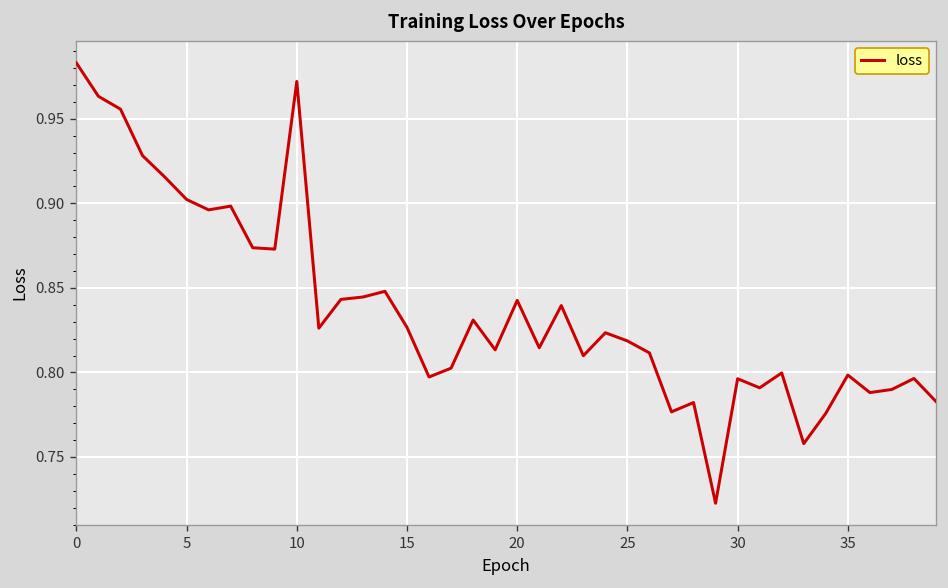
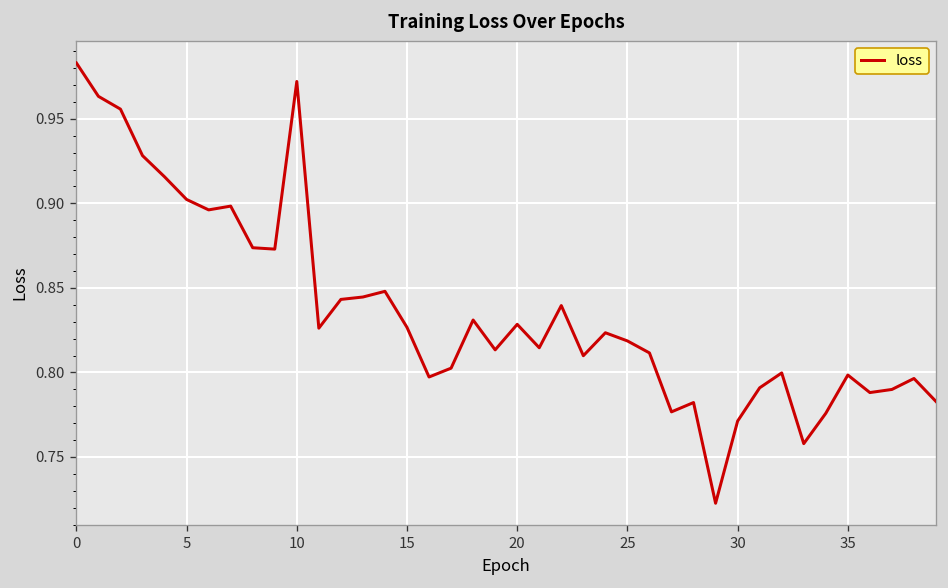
  {
    "0": 0.983,
    "5": 0.902,
    "10": 0.972,
    "15": 0.827,
-   "20": 0.843,
+   "20": 0.828,
    "25": 0.819,
-   "30": 0.796,
+   "30": 0.771,
    "35": 0.798
  }
